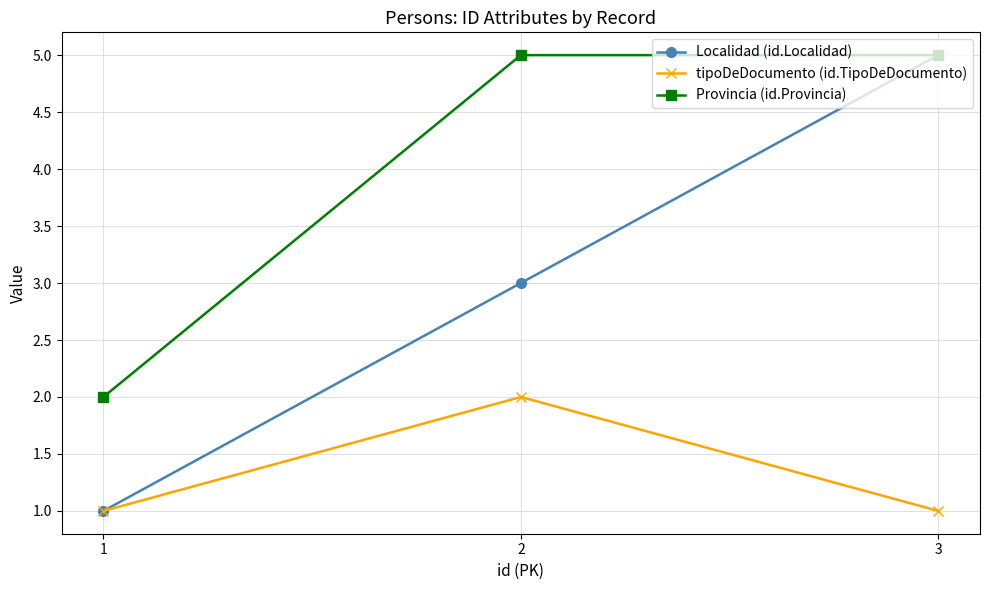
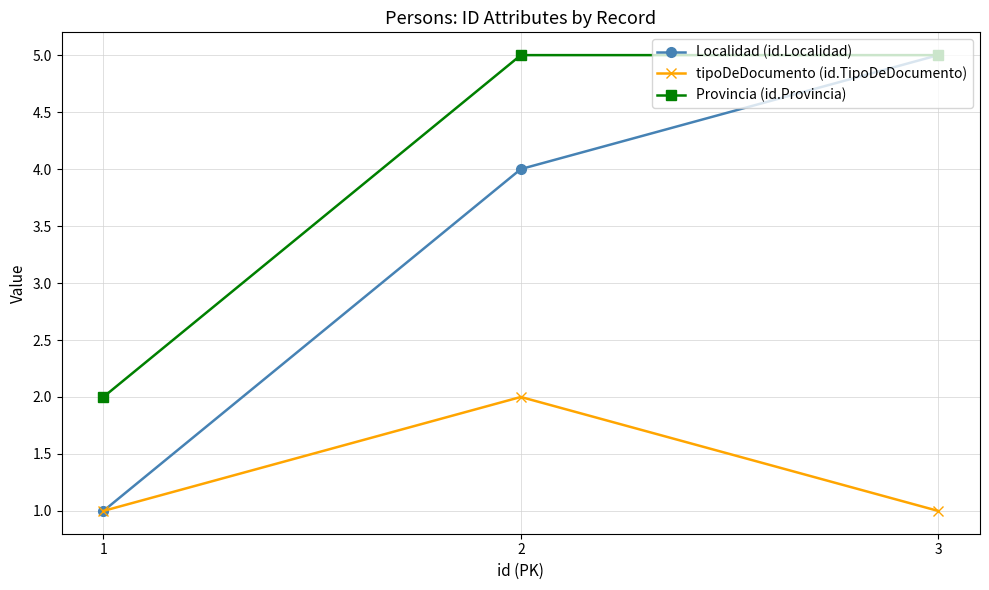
  {
    "Localidad (id.Localidad)": {
-     "2": 3
+     "2": 4
    },
    "tipoDeDocumento (id.TipoDeDocumento)": {
      "2": 2,
      "3": 1
    },
    "Provincia (id.Provincia)": {
      "1": 2,
      "2": 5
    }
  }
